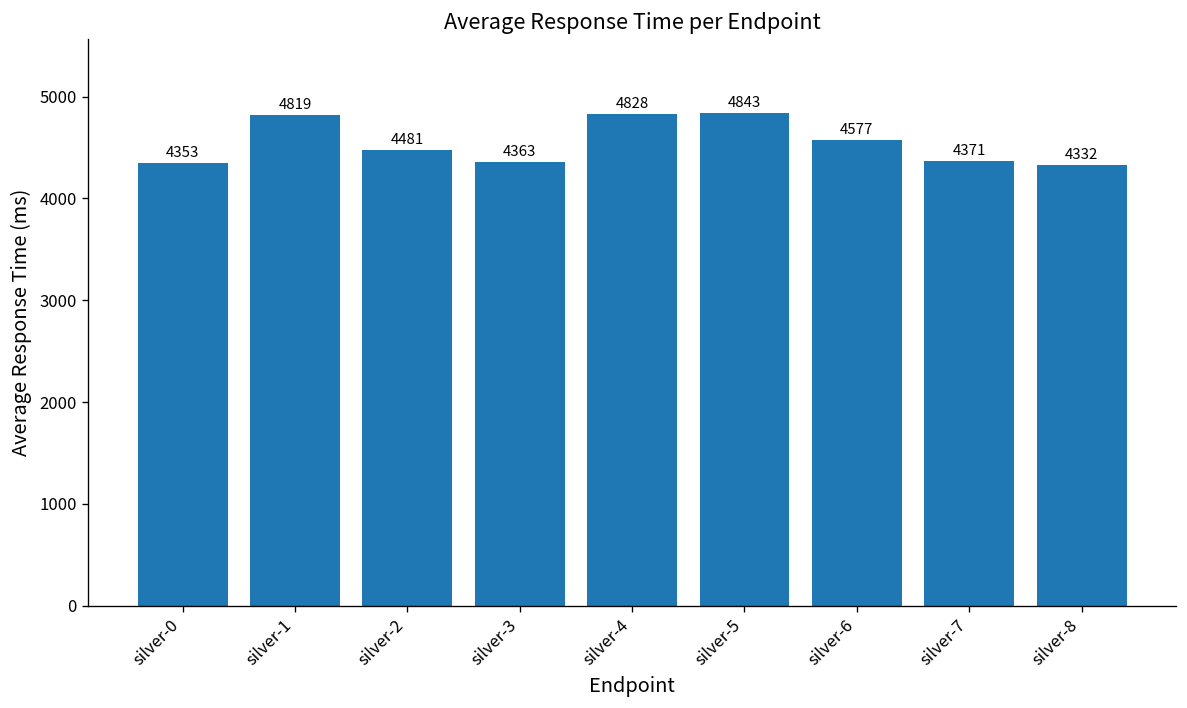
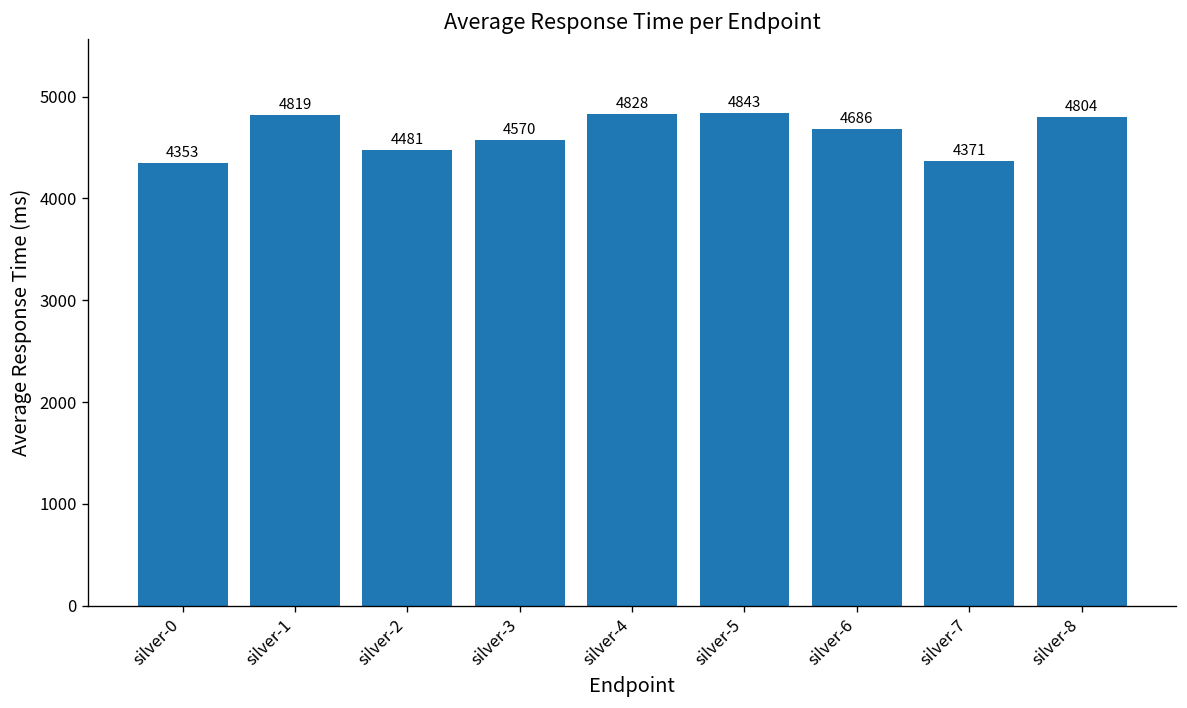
  {
    "silver-0": 4353,
    "silver-1": 4819,
    "silver-2": 4481,
-   "silver-3": 4363,
+   "silver-3": 4570,
    "silver-4": 4828,
    "silver-5": 4843,
-   "silver-6": 4577,
+   "silver-6": 4686,
    "silver-7": 4371,
-   "silver-8": 4332
+   "silver-8": 4804
  }
